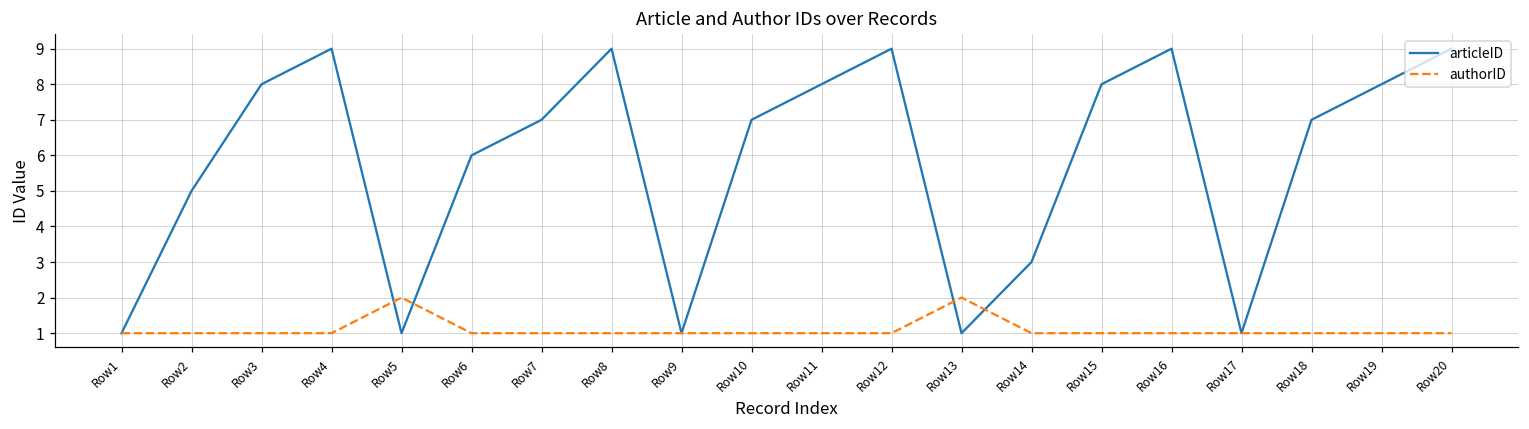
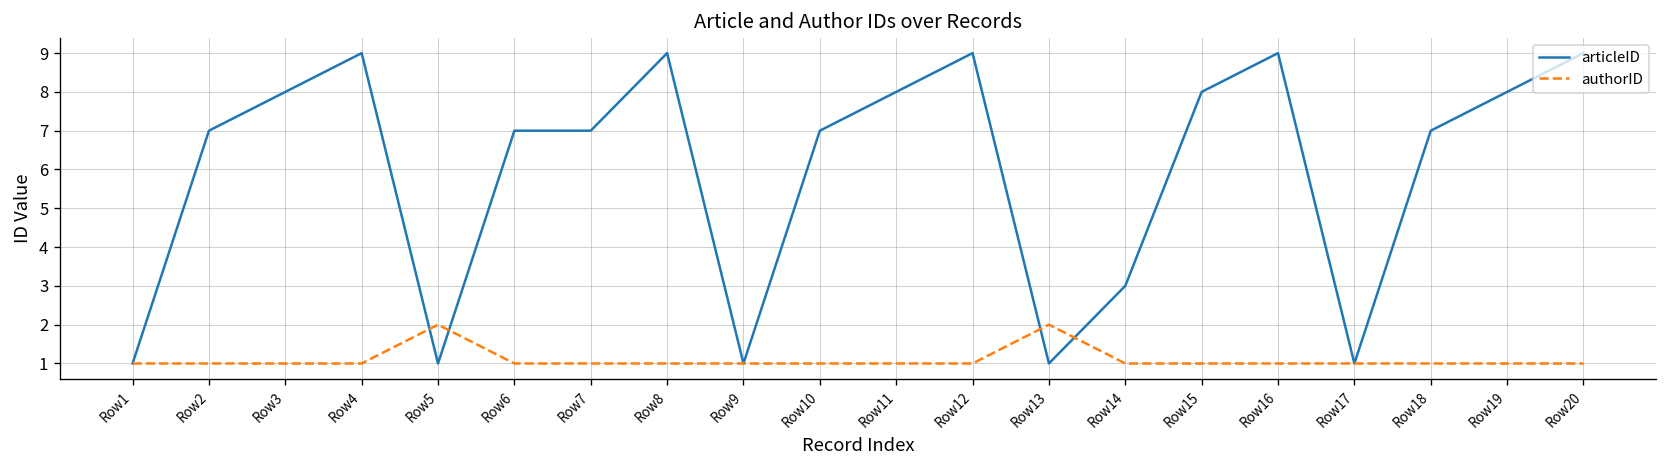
  {
    "articleID": {
-     "Row2": 5,
+     "Row2": 7,
      "Row3": 8,
      "Row4": 9,
      "Row5": 1,
-     "Row6": 6,
+     "Row6": 7,
      "Row7": 7,
      "Row8": 9,
      "Row10": 7,
      "Row11": 8,
      "Row12": 9,
      "Row13": 1,
      "Row14": 3,
      "Row15": 8,
      "Row16": 9,
      "Row18": 7,
      "Row19": 8
    },
    "authorID": {
      "Row2": 1,
      "Row3": 1,
      "Row4": 1,
      "Row5": 2,
      "Row6": 1,
      "Row7": 1,
      "Row8": 1,
      "Row10": 1,
      "Row11": 1,
      "Row12": 1,
      "Row13": 2,
      "Row14": 1,
      "Row15": 1,
      "Row16": 1,
      "Row18": 1,
      "Row19": 1,
      "Row20": 1
    }
  }
